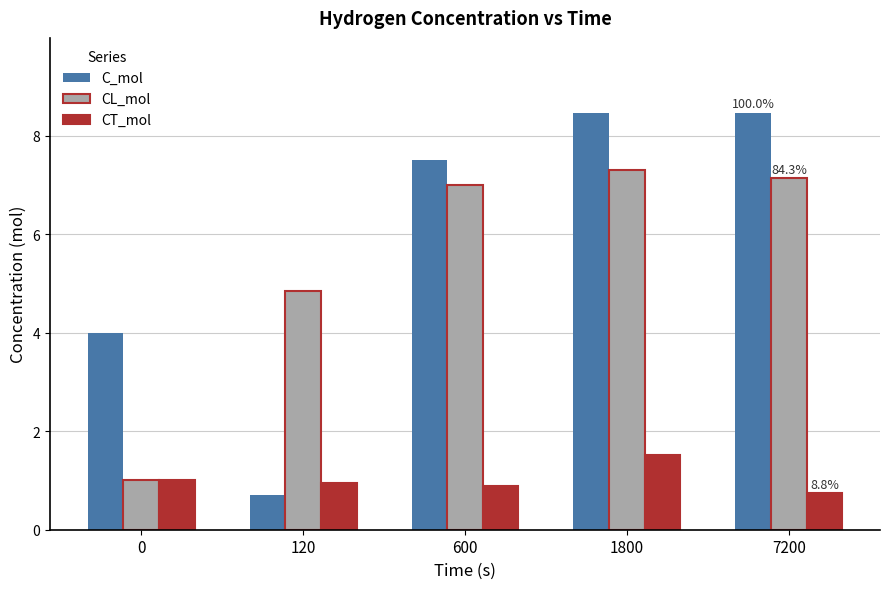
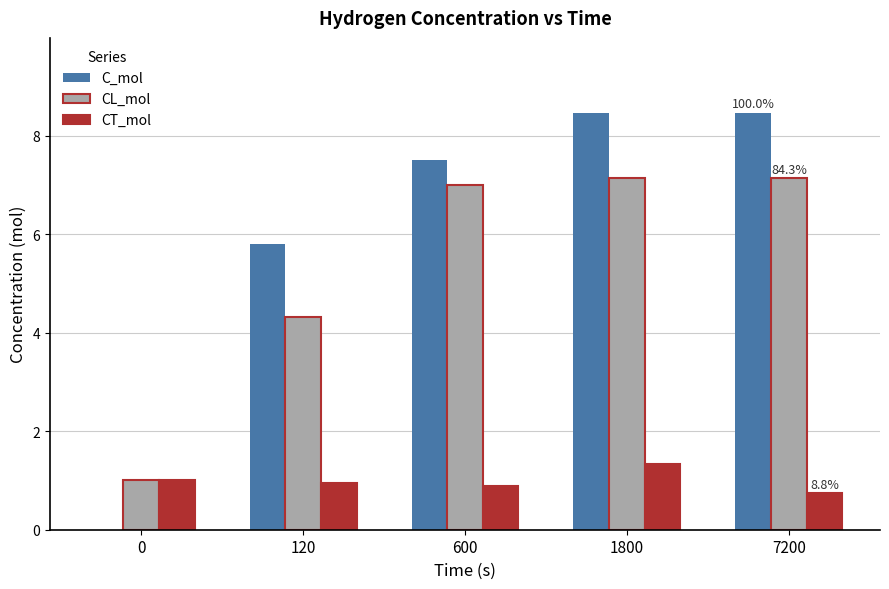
  {
    "C_mol": {
-     "0": 4,
-     "120": 0.7,
+     "0": 0,
+     "120": 5.8,
      "600": 7.5,
      "1800": 8.5
    },
    "CL_mol": {
      "0": 1.0,
-     "120": 4.8,
+     "120": 4.3,
      "600": 7.0,
-     "1800": 7.3
+     "1800": 7.1
    },
    "CT_mol": {
      "0": 1.0,
      "120": 0.9,
      "600": 0.9,
-     "1800": 1.5
+     "1800": 1.3
    }
  }
